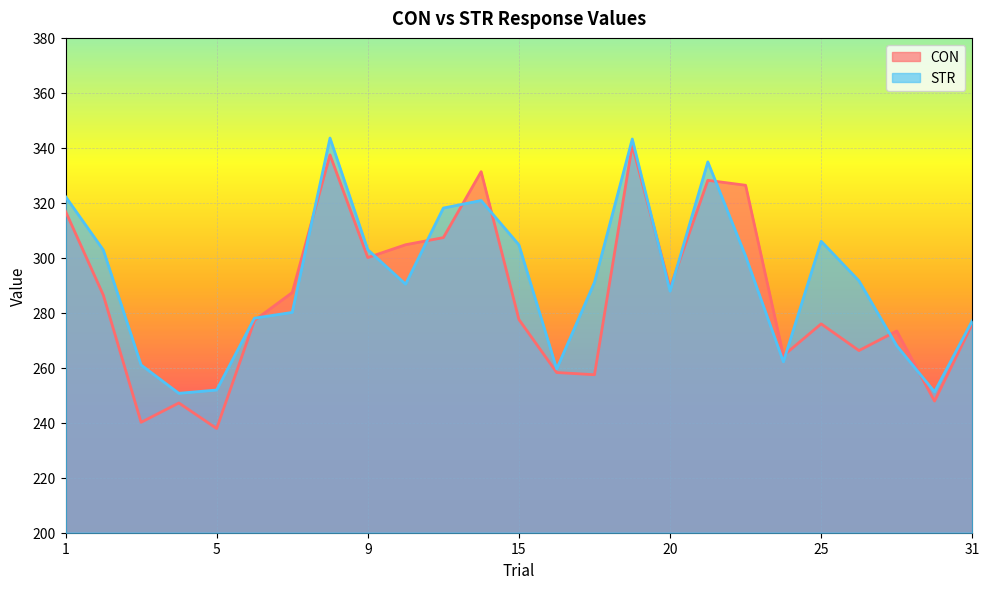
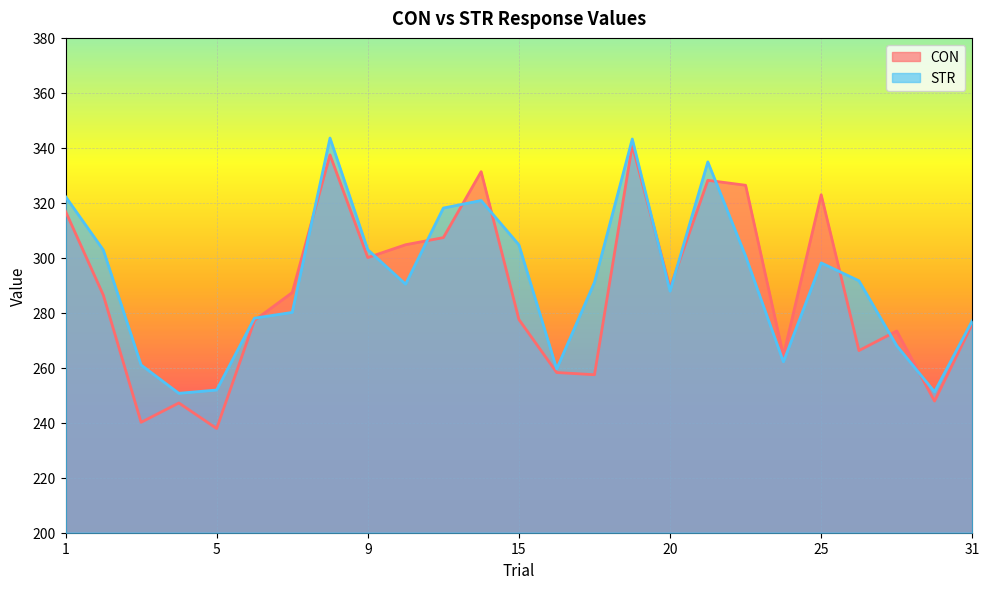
  {
    "CON": {
      "20": 289,
-     "25": 276,
+     "25": 323,
      "31": 276
    },
    "STR": {
      "20": 288,
-     "25": 306,
+     "25": 298,
      "31": 277
    }
  }
